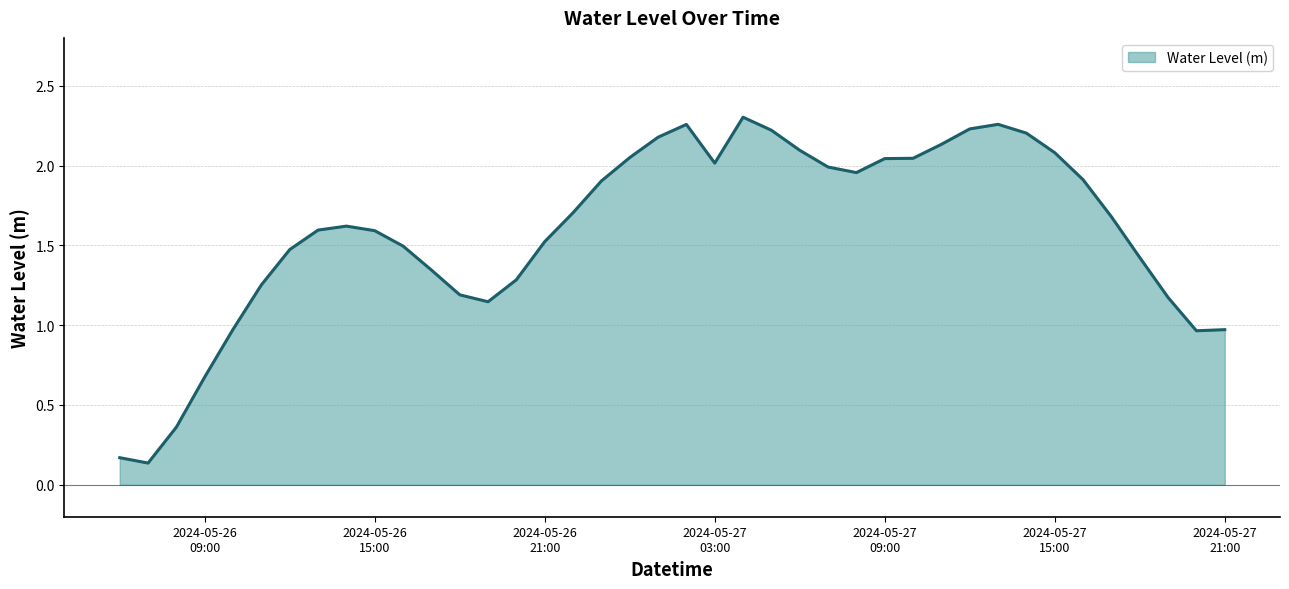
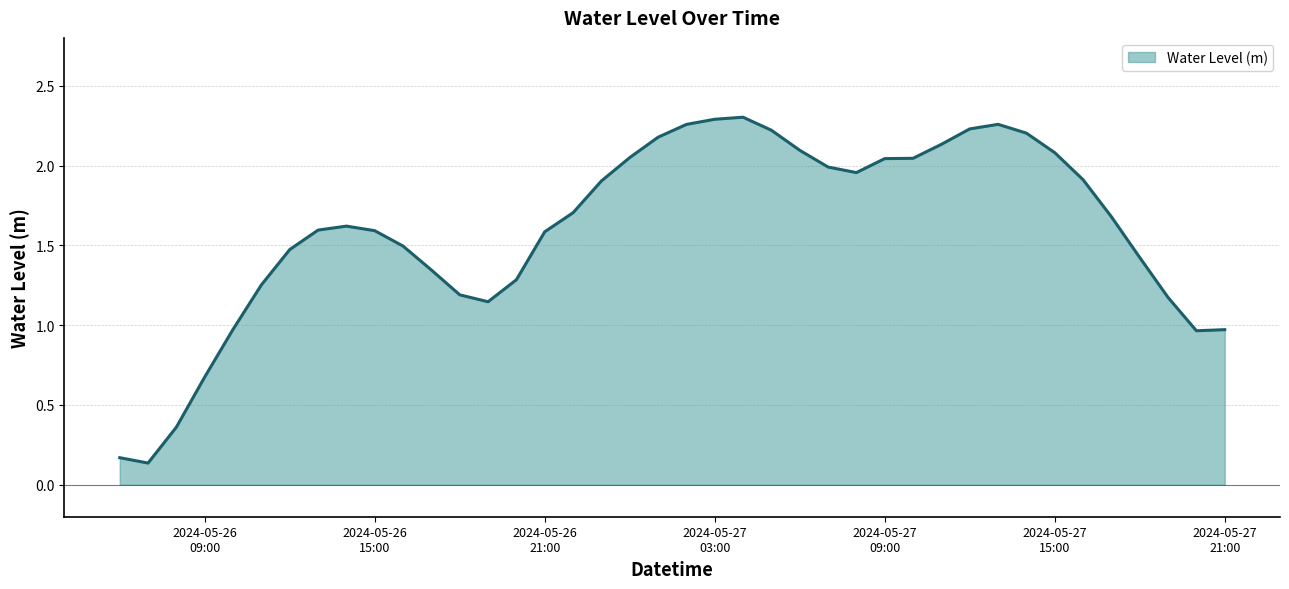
  {
    "2024-05-26 09:00": 0.68,
    "2024-05-26 15:00": 1.59,
-   "2024-05-26 21:00": 1.52,
-   "2024-05-27 03:00": 2.02,
+   "2024-05-26 21:00": 1.59,
+   "2024-05-27 03:00": 2.29,
    "2024-05-27 09:00": 2.04,
    "2024-05-27 15:00": 2.08,
    "2024-05-27 21:00": 0.97
  }
